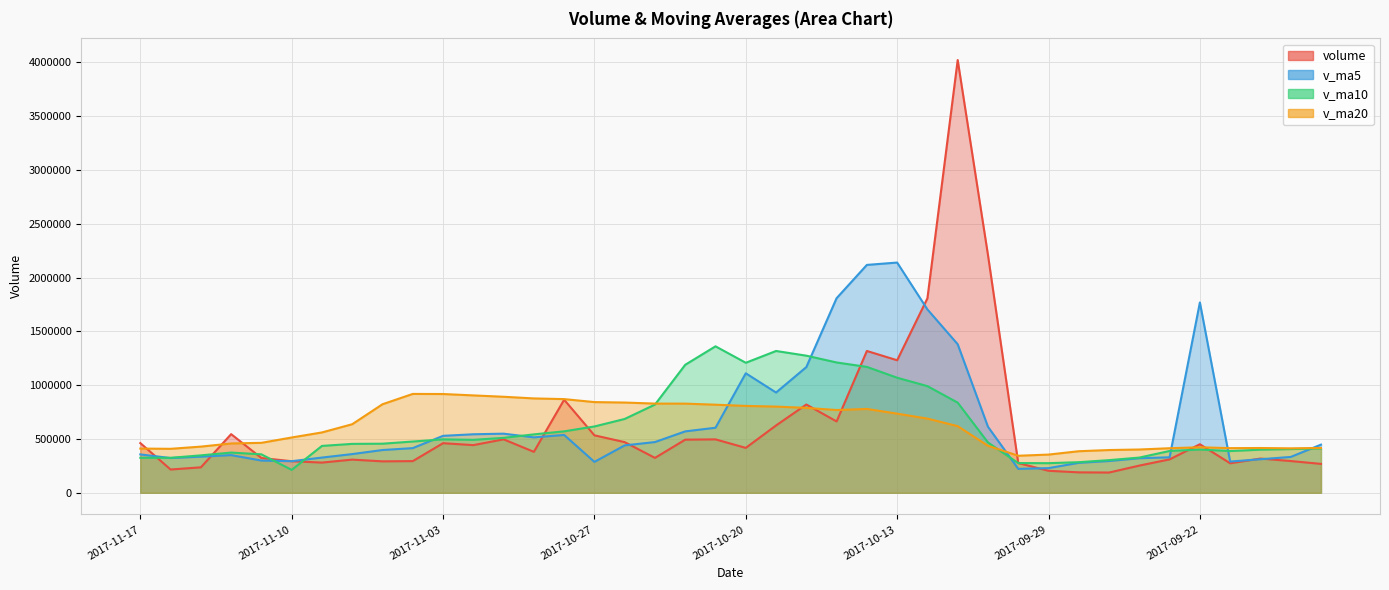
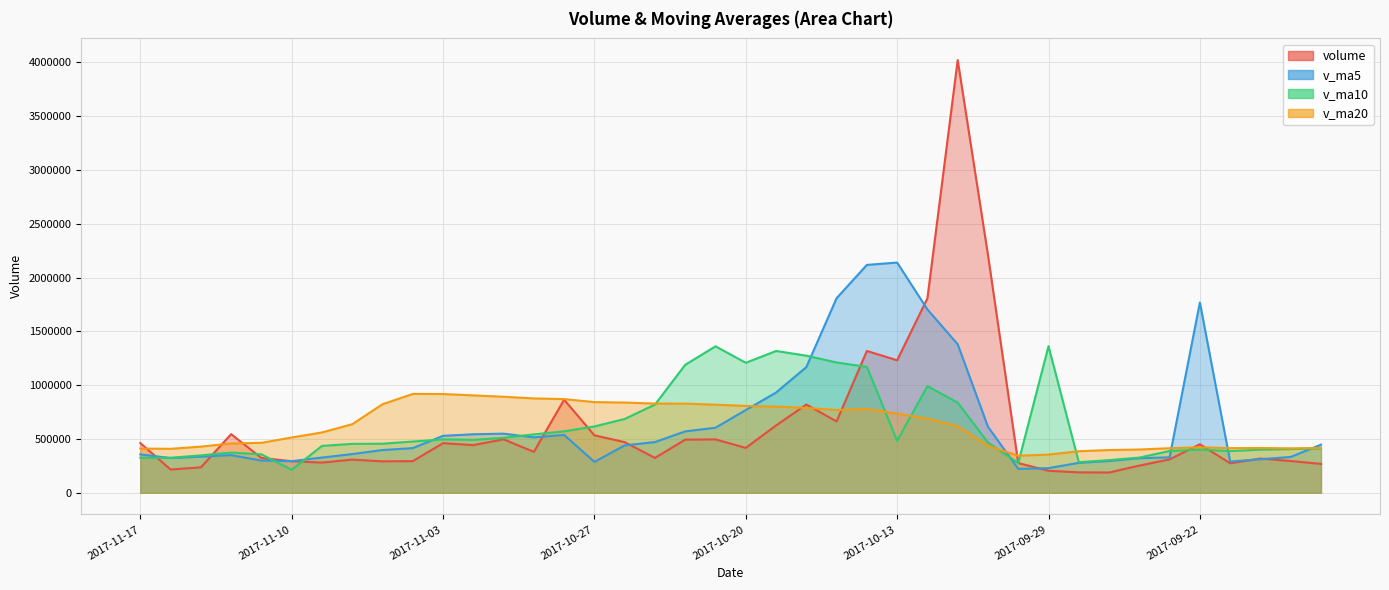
  {
    "v_ma5": {
      "2017-11-17": 360000,
      "2017-11-03": 530000,
      "2017-10-27": 290000,
-     "2017-10-20": 1110000,
+     "2017-10-20": 770000,
      "2017-10-13": 2140000,
      "2017-09-29": 230000,
      "2017-09-22": 1770000
    },
    "v_ma10": {
      "2017-11-17": 330000,
      "2017-11-10": 210000,
      "2017-11-03": 500000,
      "2017-10-27": 620000,
      "2017-10-20": 1210000,
-     "2017-10-13": 1070000,
-     "2017-09-29": 280000
+     "2017-10-13": 480000,
+     "2017-09-29": 1360000
    }
  }
